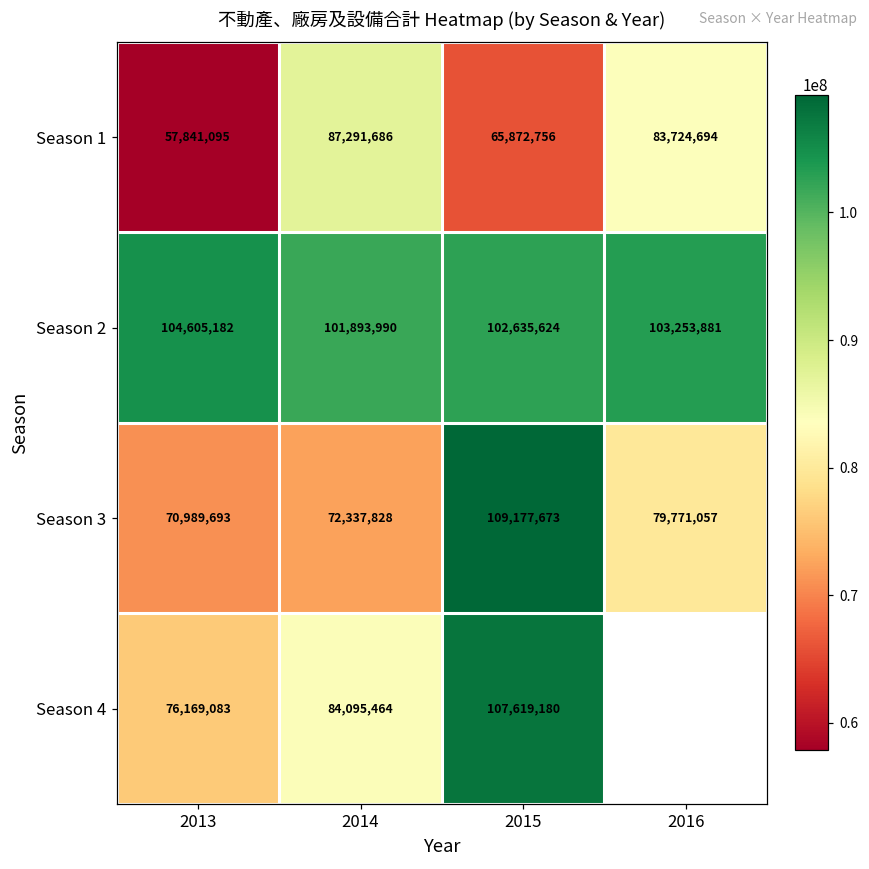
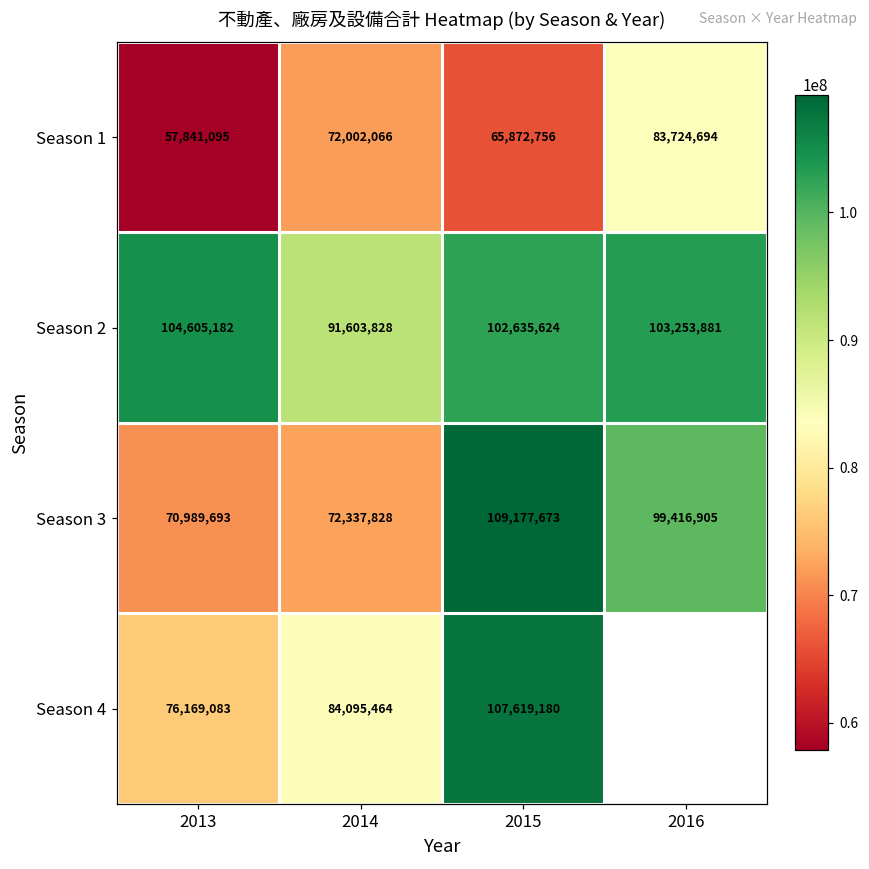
  {
    "Season 1": {
      "2013": "57,841,095",
-     "2014": "87,291,686",
+     "2014": "72,002,066",
      "2015": "65,872,756",
      "2016": "83,724,694"
    },
    "Season 2": {
      "2013": "104,605,182",
-     "2014": "101,893,990",
+     "2014": "91,603,828",
      "2015": "102,635,624",
      "2016": "103,253,881"
    },
    "Season 3": {
      "2013": "70,989,693",
      "2014": "72,337,828",
      "2015": "109,177,673",
-     "2016": "79,771,057"
+     "2016": "99,416,905"
    },
    "Season 4": {
      "2013": "76,169,083",
      "2014": "84,095,464",
      "2015": "107,619,180"
    }
  }
